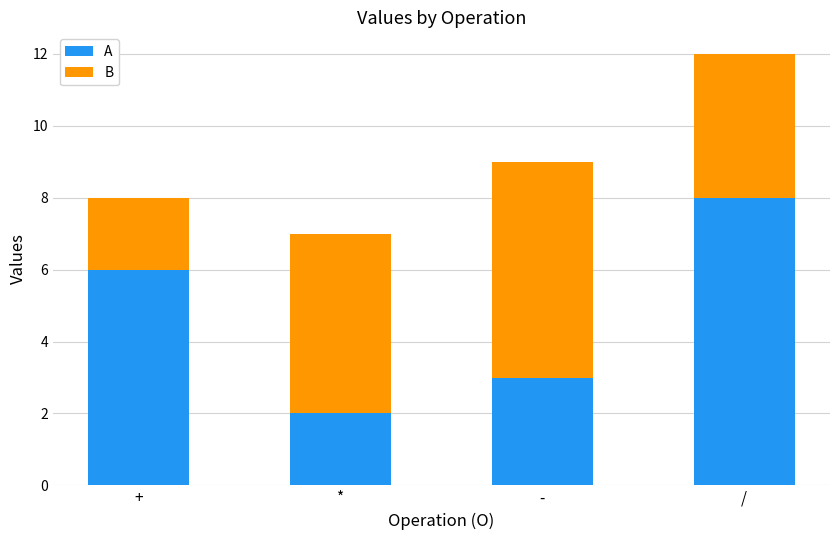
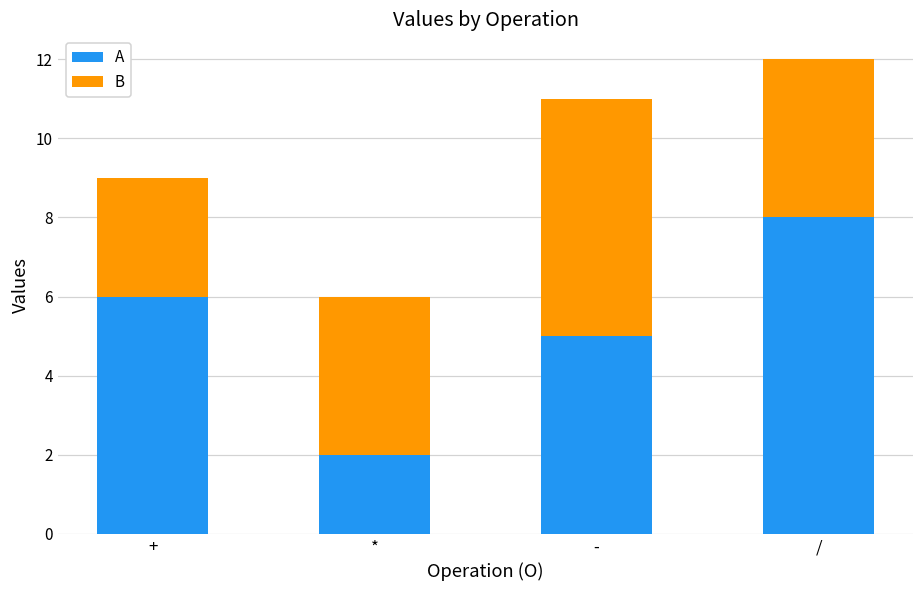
  {
    "A": {
      "+": 6,
      "*": 2,
-     "-": 3,
+     "-": 5,
      "/": 8
    },
    "B": {
-     "+": 2,
-     "*": 5,
+     "+": 3,
+     "*": 4,
      "-": 6,
      "/": 4
    }
  }
